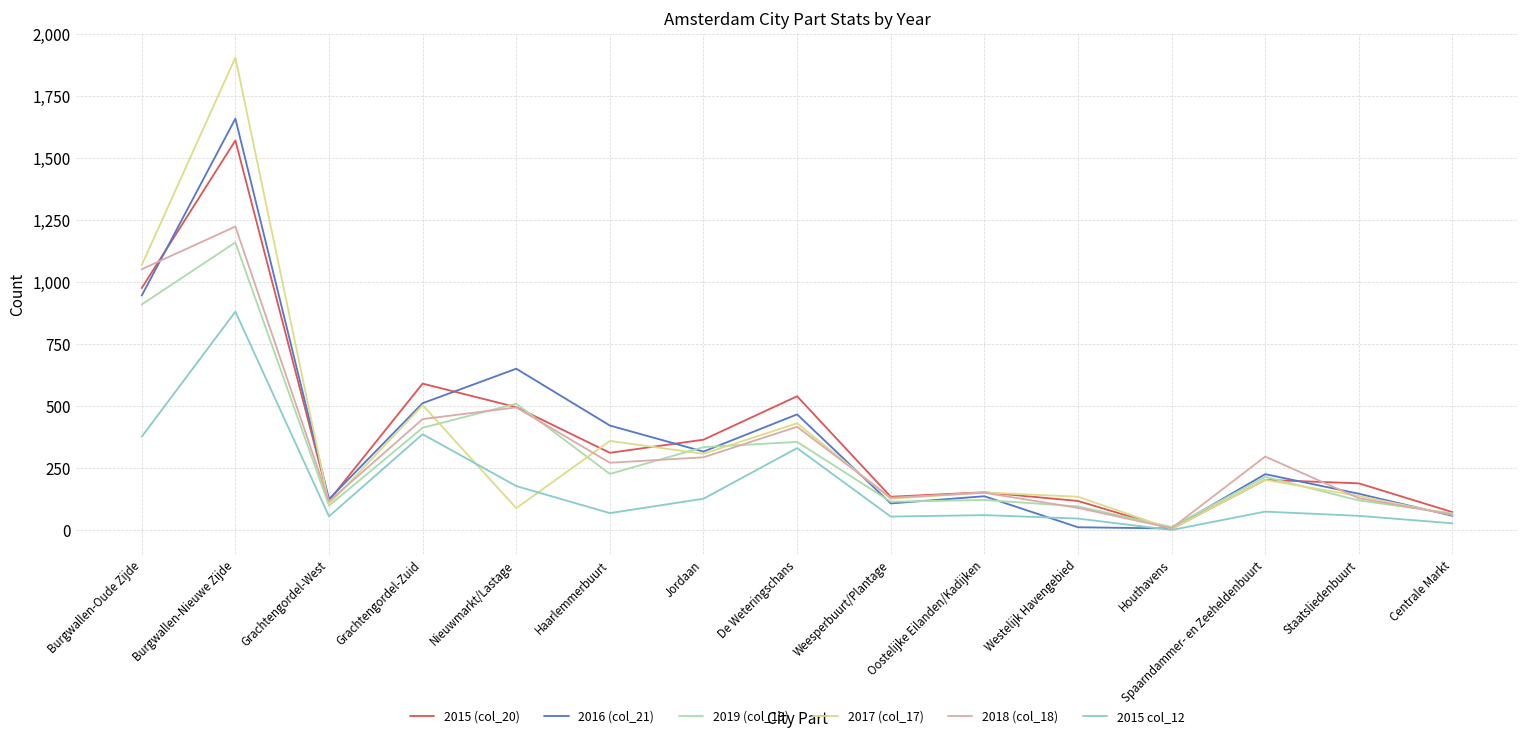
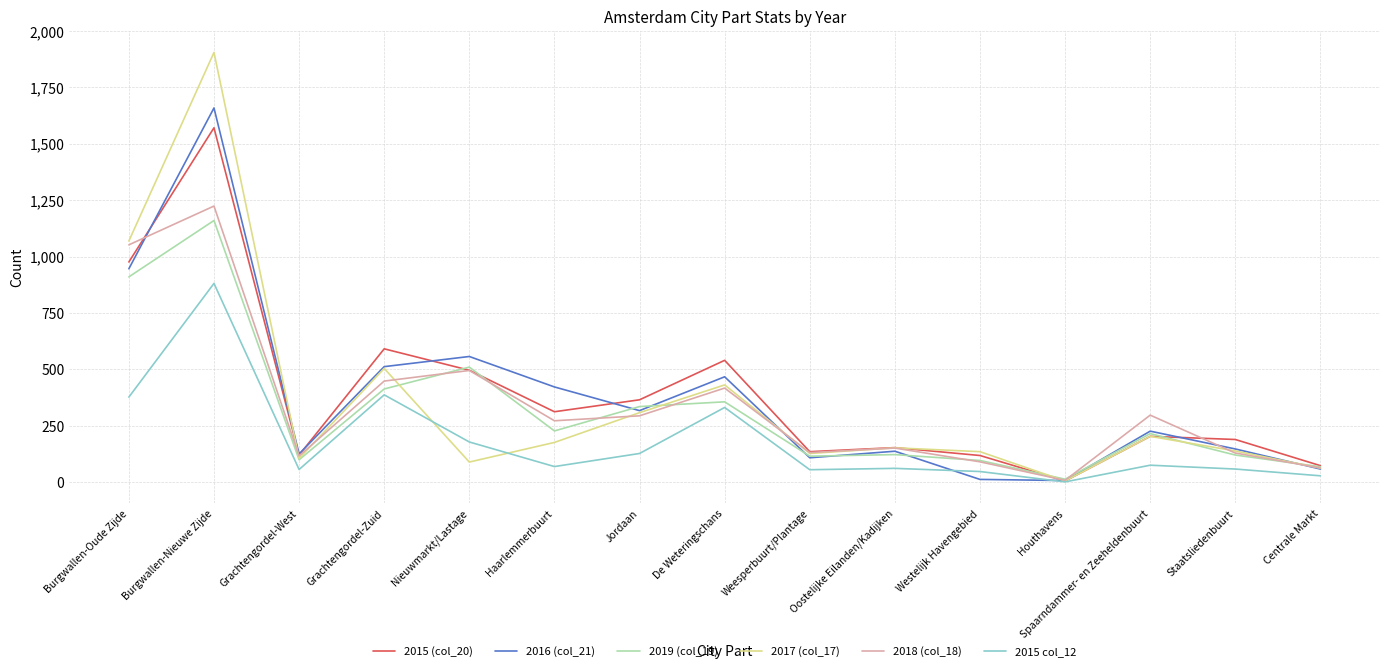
  {
    "2015 (col_20)": {
      "Burgwallen-Oude Zijde": "980",
      "Burgwallen-Nieuwe Zijde": "1,570",
      "Grachtengordel-Zuid": "590",
      "Haarlemmerbuurt": "310",
      "Jordaan": "370",
      "De Weteringschans": "540",
      "Westelijk Havengebied": "120",
      "Staatsliedenbuurt": "190"
    },
    "2016 (col_21)": {
      "Burgwallen-Oude Zijde": "950",
      "Burgwallen-Nieuwe Zijde": "1,660",
-     "Nieuwmarkt/Lastage": "650",
+     "Nieuwmarkt/Lastage": "560",
      "Haarlemmerbuurt": "420",
      "De Weteringschans": "470",
      "Oostelijke Eilanden/Kadijken": "140",
      "Westelijk Havengebied": "10"
    },
    "2017 (col_17)": {
      "Burgwallen-Oude Zijde": "1,070",
      "Burgwallen-Nieuwe Zijde": "1,910",
      "Nieuwmarkt/Lastage": "90",
-     "Haarlemmerbuurt": "360",
+     "Haarlemmerbuurt": "180",
      "De Weteringschans": "430",
      "Westelijk Havengebied": "140"
    },
    "2018 (col_18)": {
      "Burgwallen-Oude Zijde": "1,050",
      "Burgwallen-Nieuwe Zijde": "1,220",
      "Grachtengordel-Zuid": "450",
      "Haarlemmerbuurt": "270",
      "Jordaan": "290",
      "De Weteringschans": "420",
      "Spaarndammer- en Zeeheldenbuurt": "300"
    }
  }
